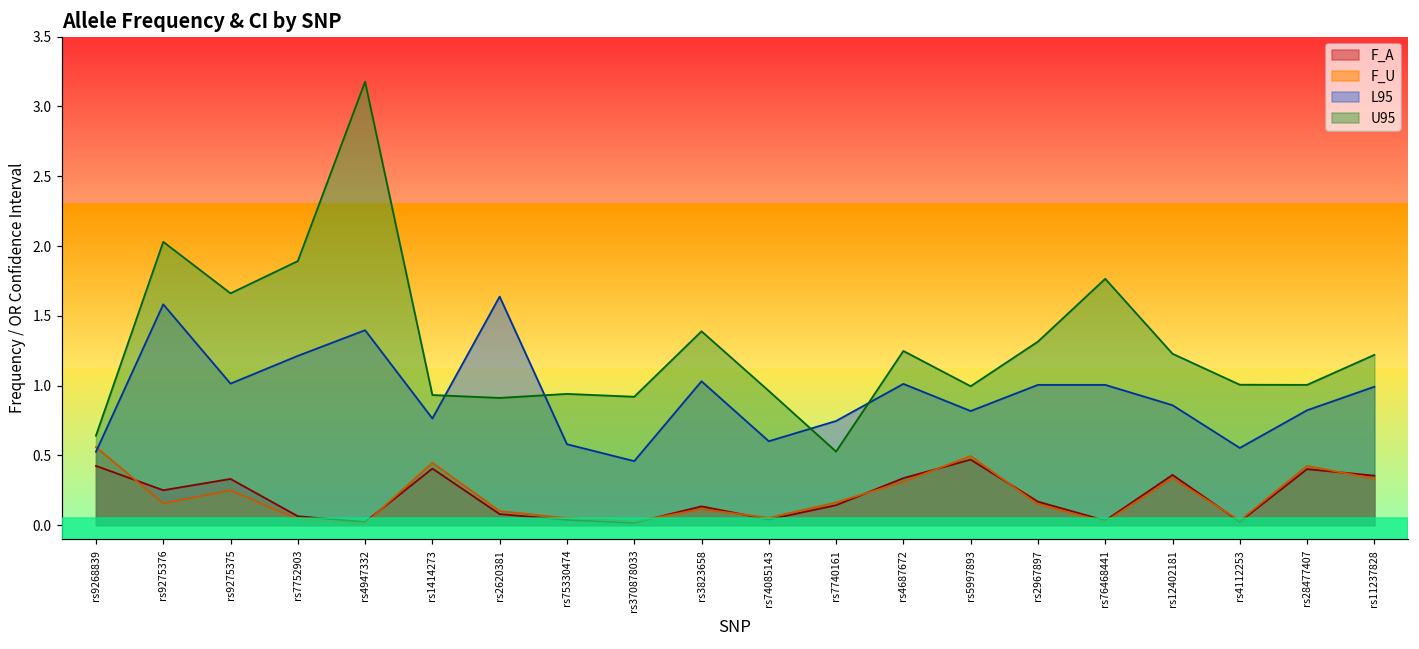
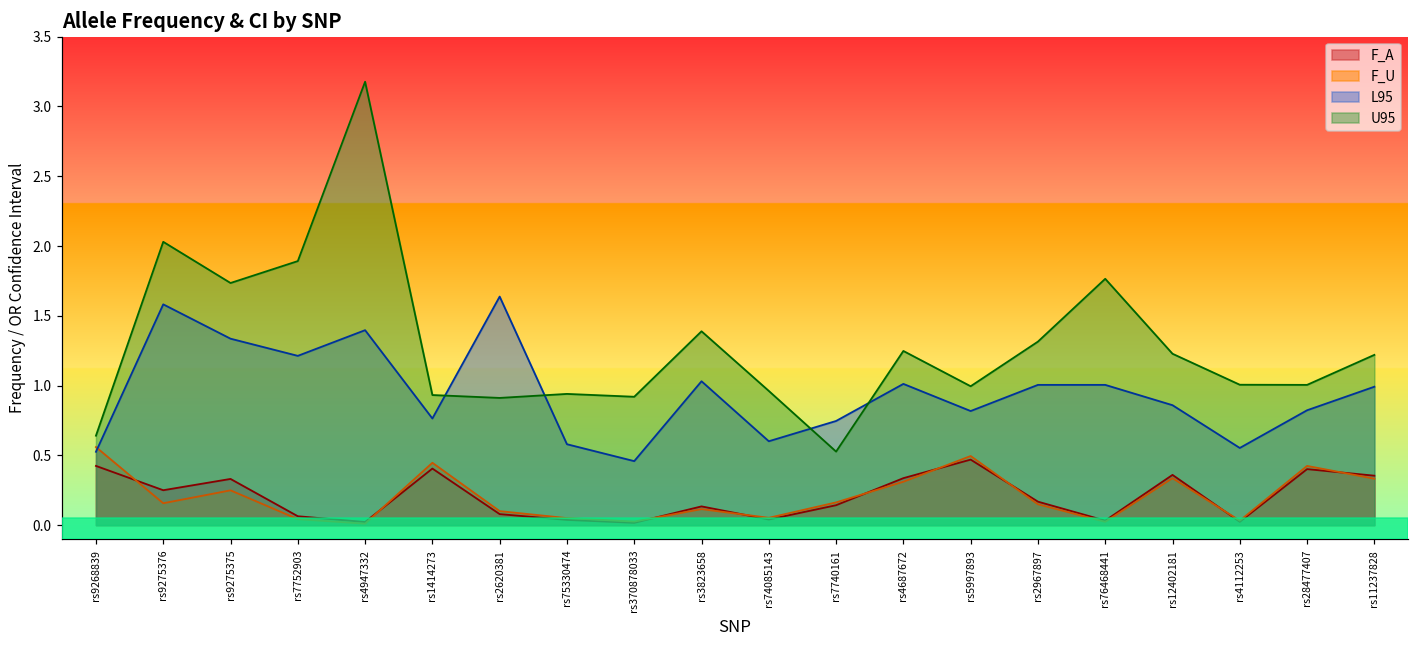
  {
    "F_A": {
      "rs9268839": 0.42,
      "rs9275376": 0.25,
      "rs9275375": 0.33,
      "rs7752903": 0.06,
      "rs1414273": 0.41,
      "rs2620381": 0.08,
      "rs7740161": 0.14,
      "rs4687672": 0.34,
      "rs5997893": 0.47,
      "rs12402181": 0.36,
      "rs28477407": 0.40,
      "rs11237828": 0.35
    },
    "F_U": {
      "rs9268839": 0.56,
      "rs9275376": 0.16,
      "rs9275375": 0.25,
      "rs1414273": 0.45,
      "rs2620381": 0.10,
      "rs7740161": 0.16,
      "rs4687672": 0.31,
      "rs5997893": 0.50,
      "rs12402181": 0.34,
      "rs28477407": 0.42,
      "rs11237828": 0.33
    },
    "L95": {
      "rs9268839": 0.53,
      "rs9275376": 1.58,
-     "rs9275375": 1.01,
+     "rs9275375": 1.34,
      "rs7752903": 1.21,
      "rs4947332": 1.40,
      "rs1414273": 0.76,
      "rs2620381": 1.64,
      "rs75330474": 0.58,
      "rs370878033": 0.46,
      "rs3823658": 1.03,
      "rs74085143": 0.60,
      "rs7740161": 0.75,
      "rs4687672": 1.01,
      "rs5997893": 0.82,
      "rs2967897": 1.01,
      "rs76468441": 1.01,
      "rs12402181": 0.86,
      "rs4112253": 0.55,
      "rs28477407": 0.82,
      "rs11237828": 0.99
    },
    "U95": {
      "rs9268839": 0.64,
      "rs9275376": 2.03,
-     "rs9275375": 1.66,
+     "rs9275375": 1.74,
      "rs7752903": 1.89,
      "rs4947332": 3.18,
      "rs1414273": 0.93,
      "rs2620381": 0.91,
      "rs75330474": 0.94,
      "rs370878033": 0.92,
      "rs3823658": 1.39,
      "rs74085143": 0.96,
      "rs7740161": 0.53,
      "rs4687672": 1.25,
      "rs5997893": 1.00,
      "rs2967897": 1.32,
      "rs76468441": 1.77,
      "rs12402181": 1.23,
      "rs4112253": 1.01,
      "rs28477407": 1.01,
      "rs11237828": 1.22
    }
  }
